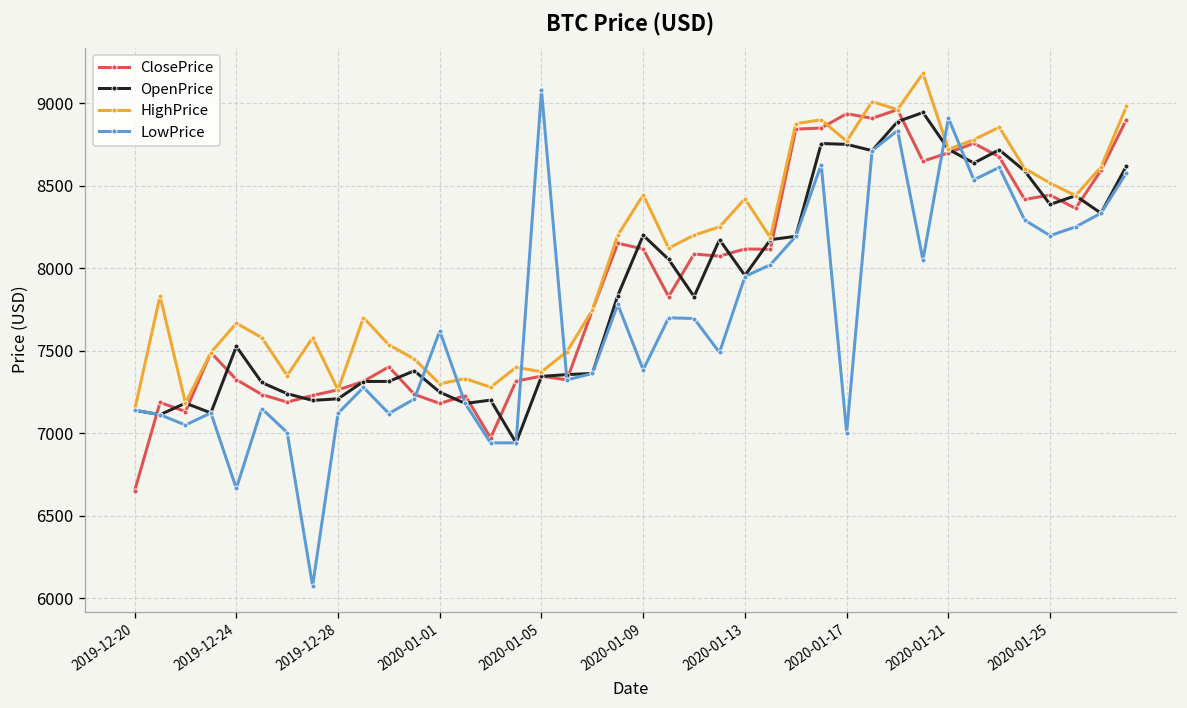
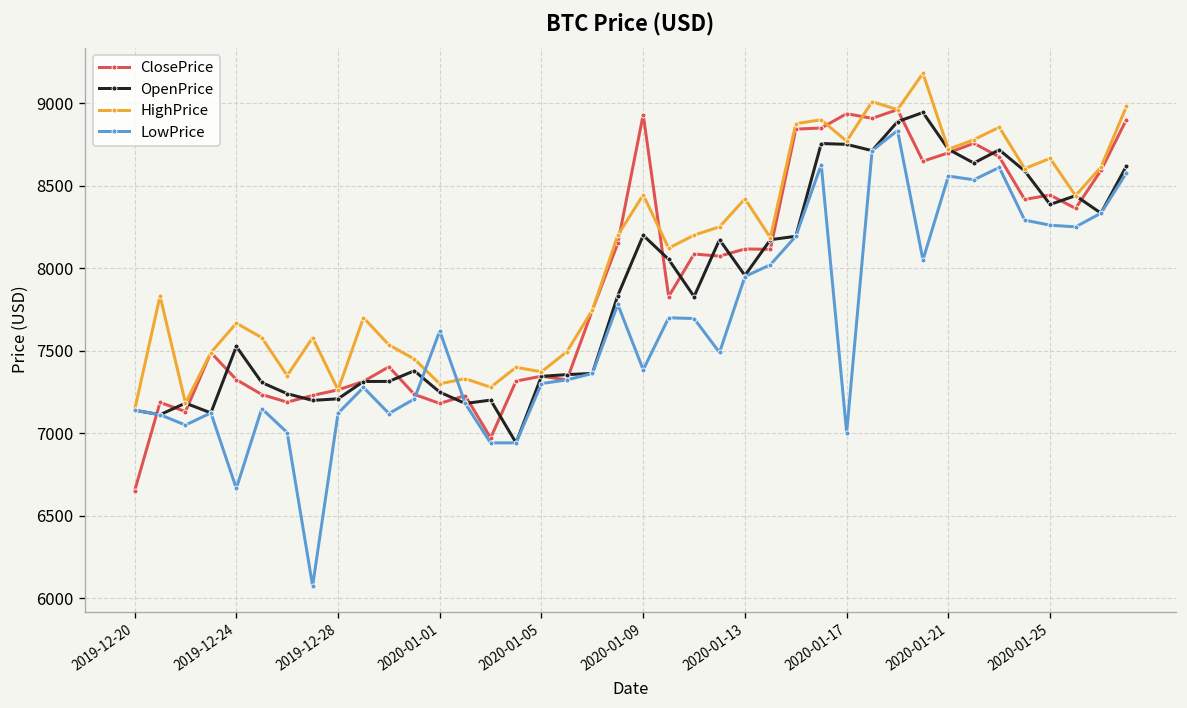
  {
    "ClosePrice": {
      "2019-12-20": 6650,
      "2019-12-24": 7330,
      "2020-01-01": 7180,
-     "2020-01-09": 8120,
+     "2020-01-09": 8930,
      "2020-01-13": 8120,
      "2020-01-17": 8940,
      "2020-01-21": 8700,
      "2020-01-25": 8440
    },
    "OpenPrice": {
      "2019-12-24": 7530,
      "2019-12-28": 7210,
      "2020-01-01": 7250,
      "2020-01-09": 8200,
      "2020-01-17": 8750,
      "2020-01-25": 8390
    },
    "HighPrice": {
      "2019-12-24": 7670,
      "2020-01-01": 7300,
      "2020-01-05": 7370,
      "2020-01-09": 8450,
      "2020-01-13": 8420,
      "2020-01-17": 8770,
-     "2020-01-25": 8520
+     "2020-01-25": 8670
    },
    "LowPrice": {
      "2019-12-24": 6670,
      "2019-12-28": 7120,
      "2020-01-01": 7620,
-     "2020-01-05": 9080,
+     "2020-01-05": 7300,
      "2020-01-09": 7390,
      "2020-01-17": 7000,
-     "2020-01-21": 8910,
-     "2020-01-25": 8200
+     "2020-01-21": 8560,
+     "2020-01-25": 8260
    }
  }
